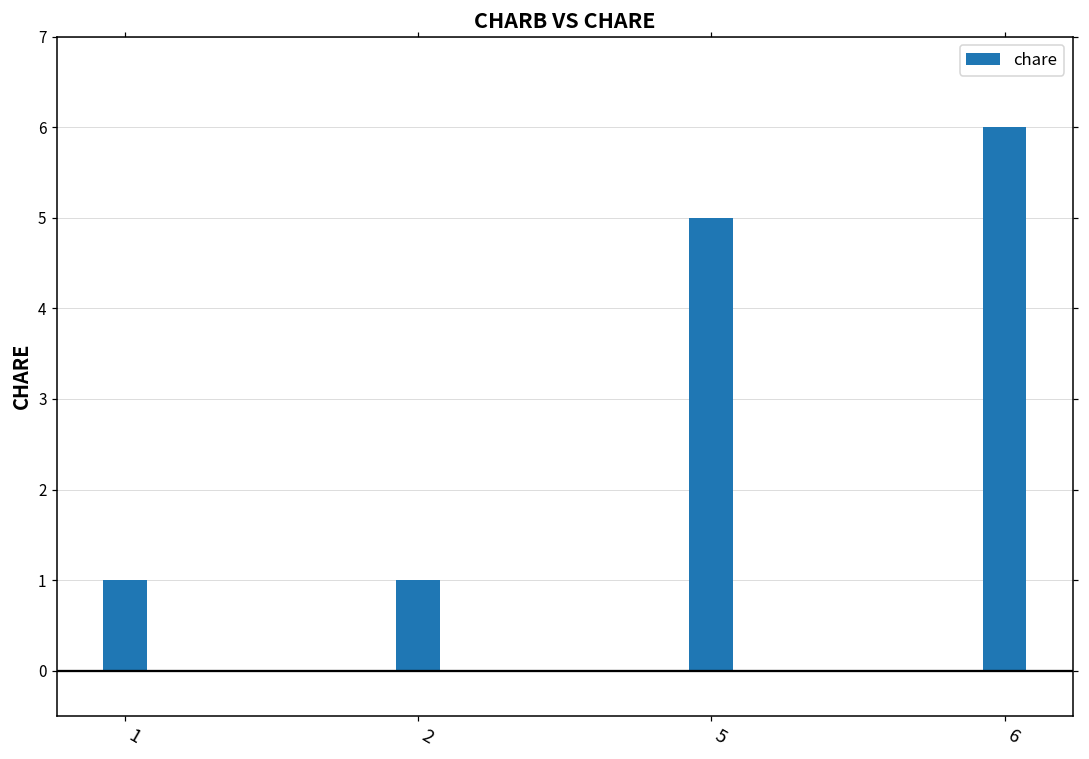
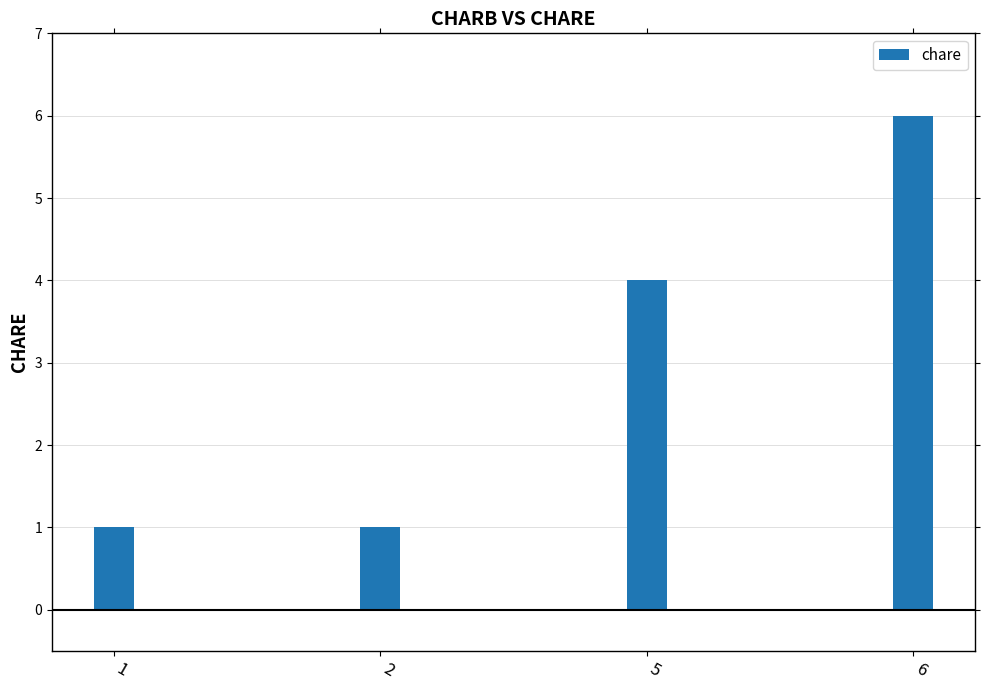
  {
    "1": 1,
    "2": 1,
-   "5": 5,
+   "5": 4,
    "6": 6
  }
